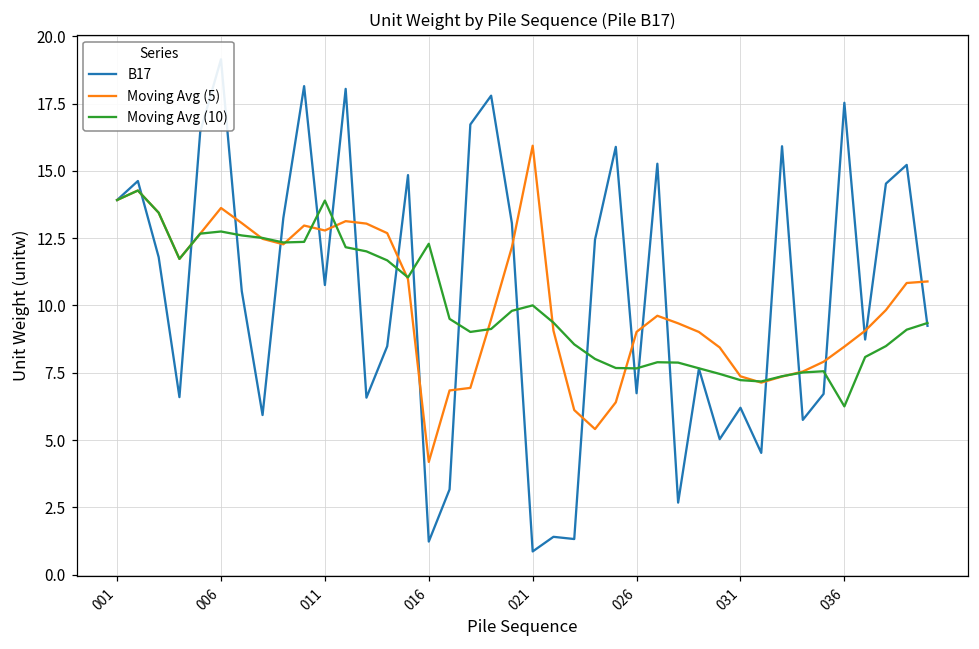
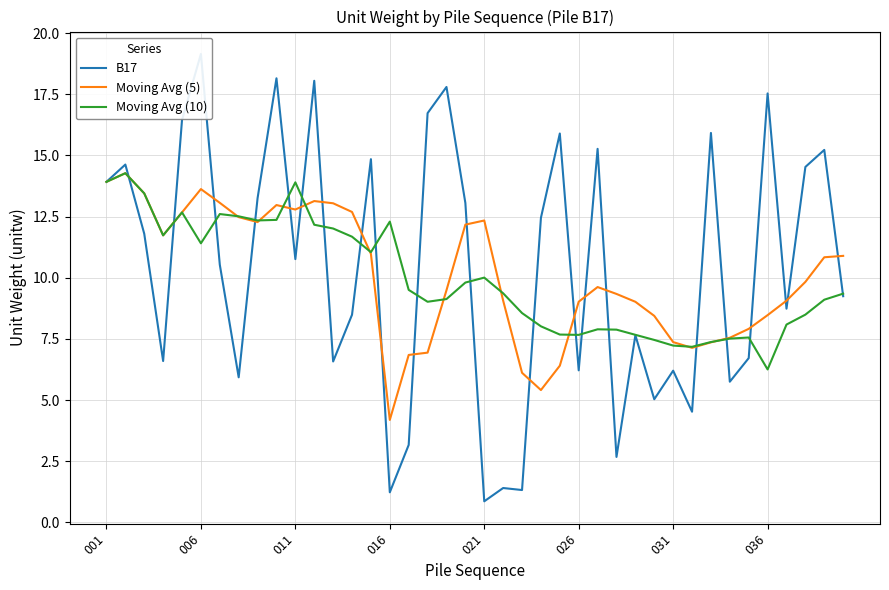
  {
    "B17": {
      "011": 10.8,
      "016": 1.2,
      "021": 0.9,
-     "026": 6.7,
+     "026": 6.2,
      "031": 6.2,
      "036": 17.5
    },
    "Moving Avg (5)": {
      "006": 13.6,
      "011": 12.8,
      "016": 4.2,
-     "021": 15.9,
+     "021": 12.3,
      "026": 9.0,
      "031": 7.4,
      "036": 8.5
    },
    "Moving Avg (10)": {
-     "006": 12.8,
+     "006": 11.4,
      "011": 13.9,
      "016": 12.3,
      "021": 10.0,
      "026": 7.7,
      "031": 7.2,
      "036": 6.2
    }
  }
